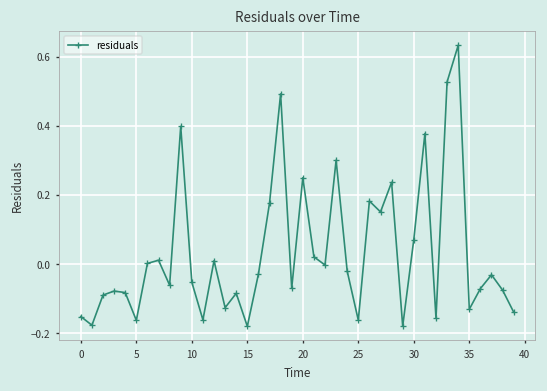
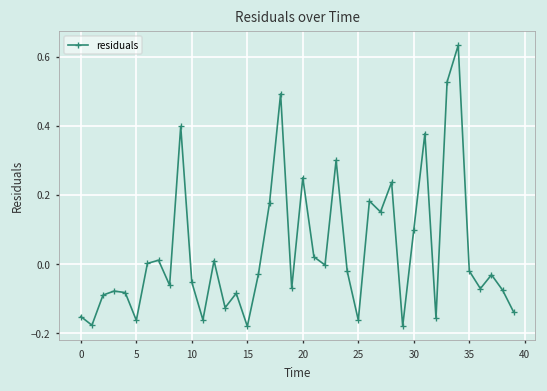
  {
    "0": -0.15,
    "5": -0.16,
    "10": -0.05,
    "15": -0.18,
    "20": 0.25,
    "25": -0.16,
-   "30": 0.07,
-   "35": -0.13
+   "30": 0.10,
+   "35": -0.02
  }
